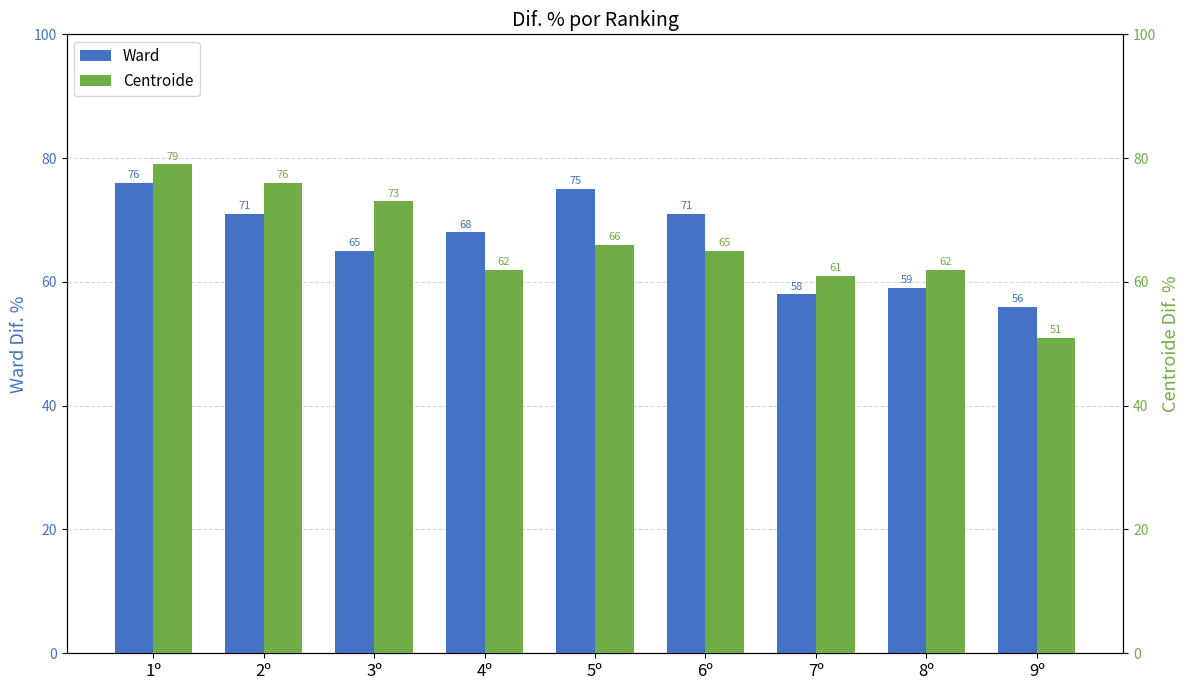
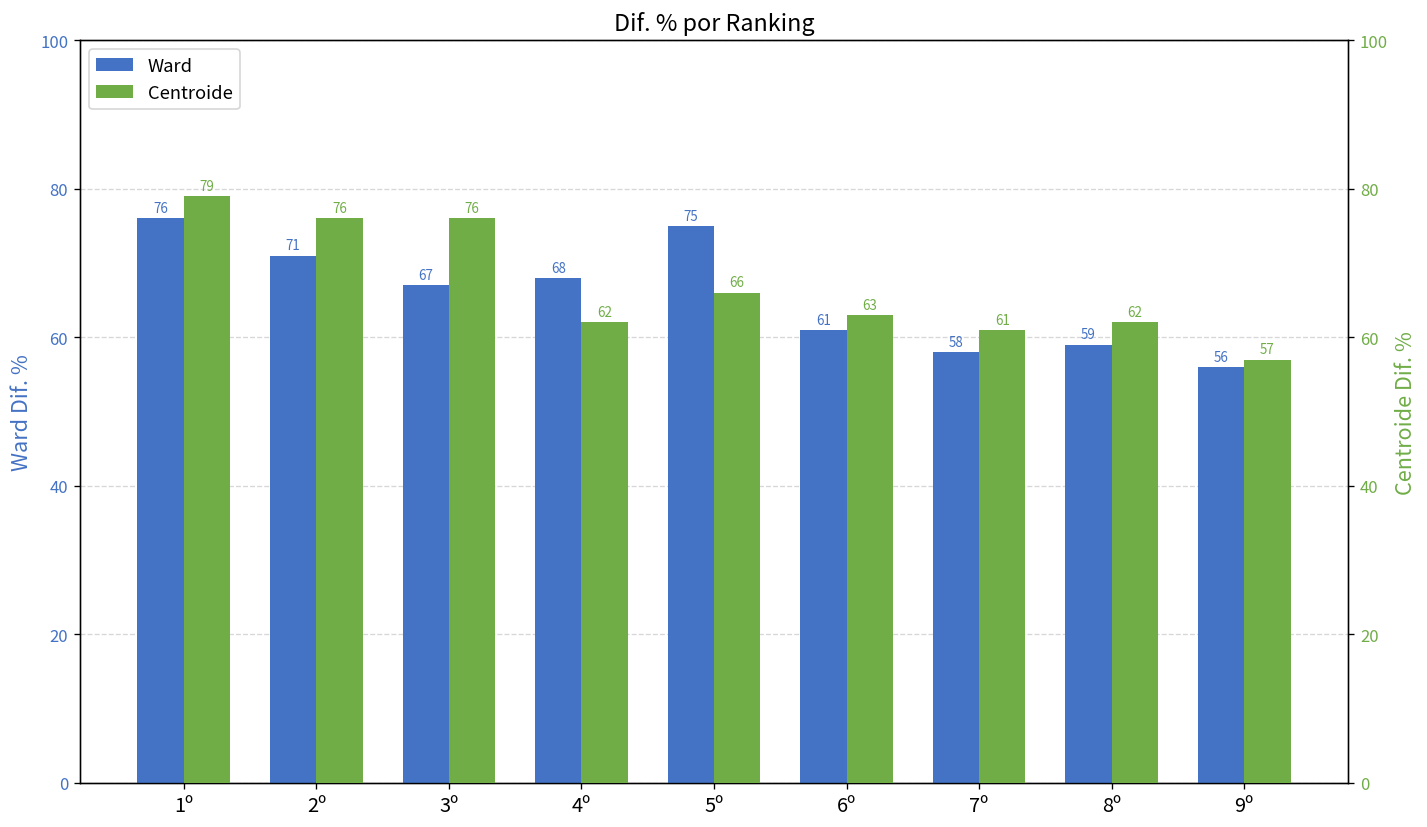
  {
    "Ward": {
      "1º": 76,
      "2º": 71,
-     "3º": 65,
+     "3º": 67,
      "4º": 68,
      "5º": 75,
-     "6º": 71,
+     "6º": 61,
      "7º": 58,
      "8º": 59,
      "9º": 56
    },
    "Centroide": {
      "1º": 79,
      "2º": 76,
-     "3º": 73,
+     "3º": 76,
      "4º": 62,
      "5º": 66,
-     "6º": 65,
+     "6º": 63,
      "7º": 61,
      "8º": 62,
-     "9º": 51
+     "9º": 57
    }
  }
